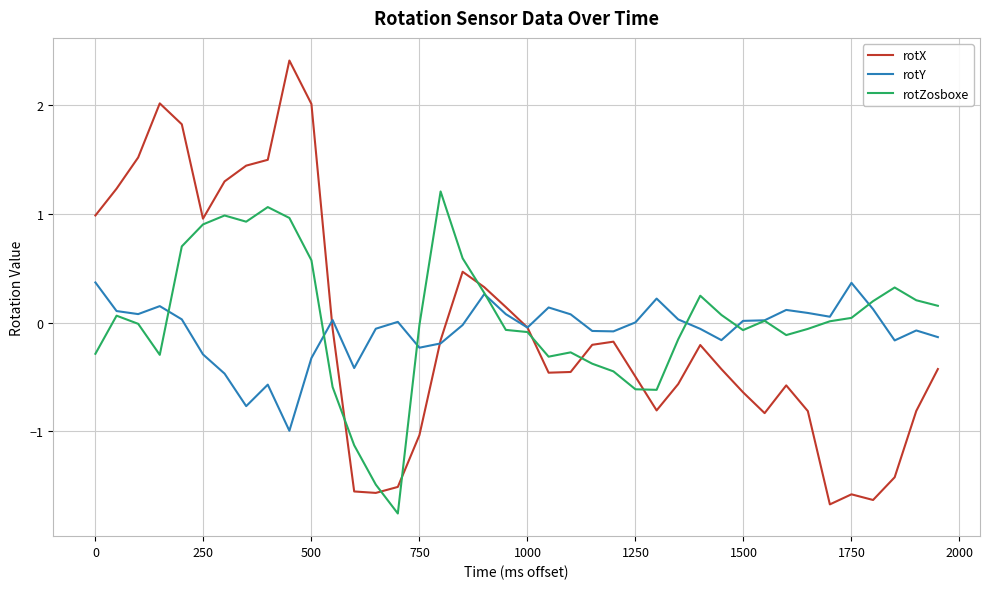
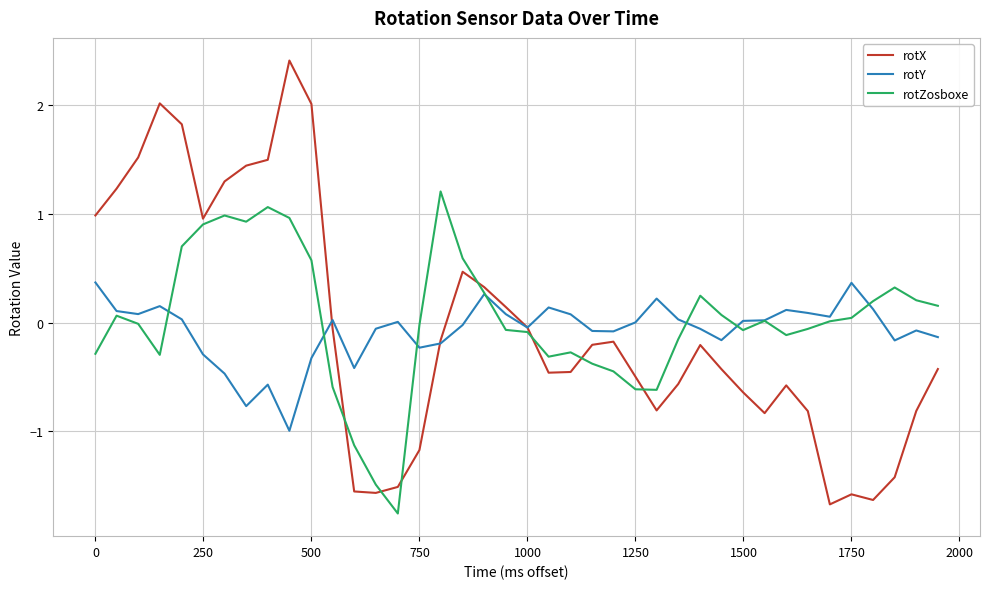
  {
    "rotX": {
      "0": 0.99,
      "500": 2.01,
-     "750": -1.03,
+     "750": -1.17,
      "1250": -0.50,
      "1750": -1.58
    },
    "rotY": {
      "0": 0.37,
      "500": -0.33,
      "750": -0.23,
      "1250": 0.00,
      "1750": 0.37
    },
    "rotZosboxe": {
      "0": -0.29,
      "500": 0.57,
      "750": -0.02,
      "1000": -0.09,
      "1250": -0.61,
      "1750": 0.04
    }
  }
